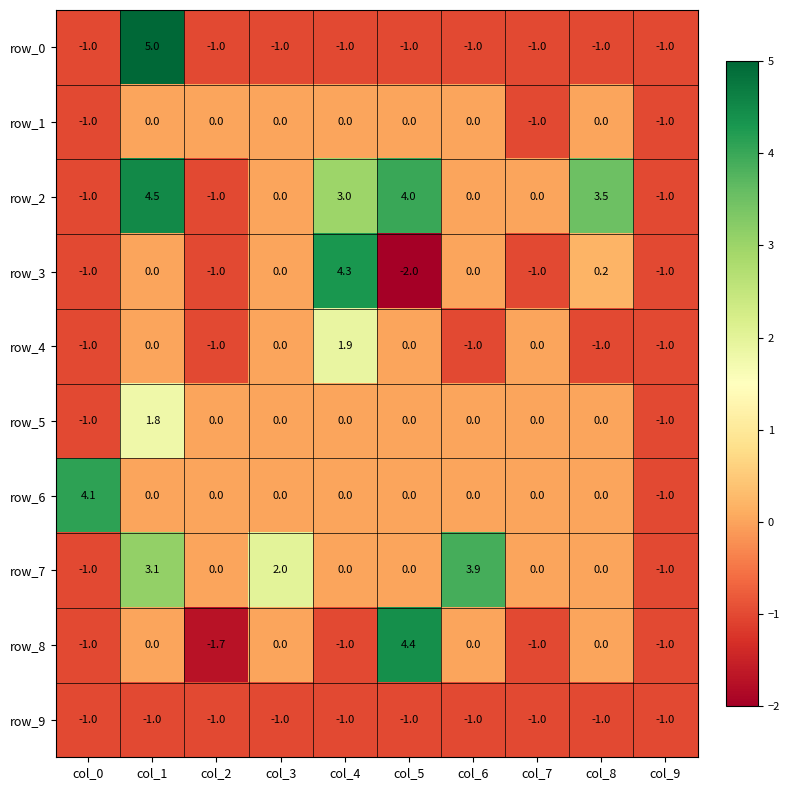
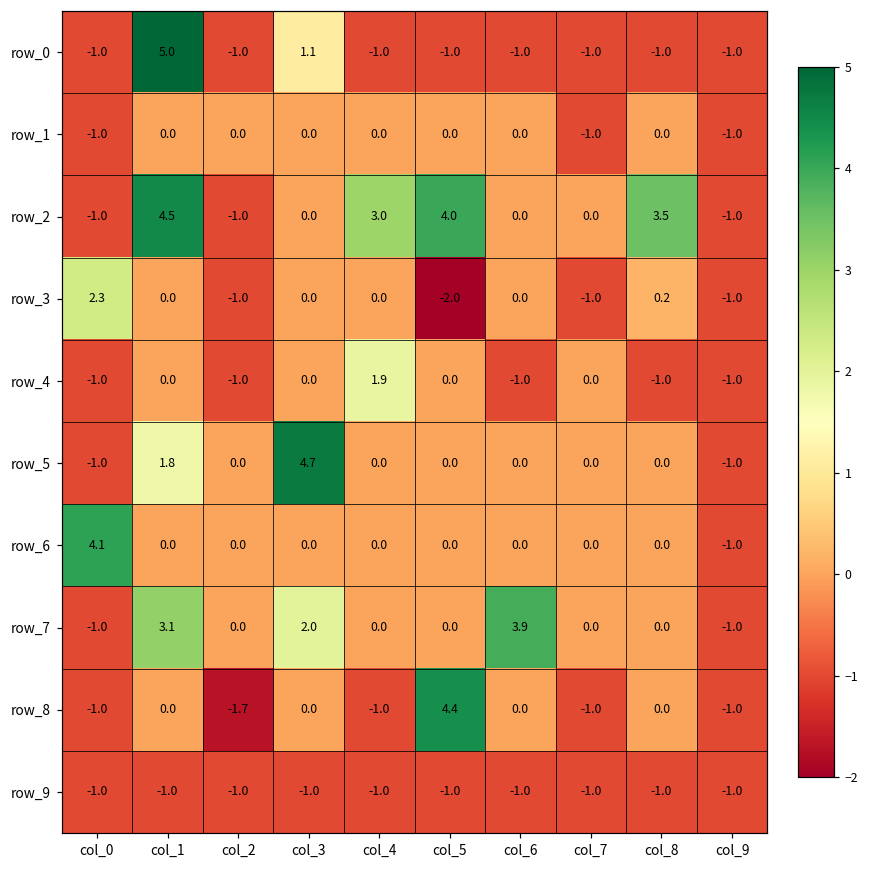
  {
    "row_0": {
      "col_0": -1.0,
      "col_1": 5.0,
      "col_2": -1.0,
-     "col_3": -1.0,
+     "col_3": 1.1,
      "col_4": -1.0,
      "col_5": -1.0,
      "col_6": -1.0,
      "col_7": -1.0,
      "col_8": -1.0,
      "col_9": -1.0
    },
    "row_1": {
      "col_0": -1.0,
      "col_1": 0.0,
      "col_2": 0.0,
      "col_3": 0.0,
      "col_4": 0.0,
      "col_5": 0.0,
      "col_6": 0.0,
      "col_7": -1.0,
      "col_8": 0.0,
      "col_9": -1.0
    },
    "row_2": {
      "col_0": -1.0,
      "col_1": 4.5,
      "col_2": -1.0,
      "col_3": 0.0,
      "col_4": 3.0,
      "col_5": 4.0,
      "col_6": 0.0,
      "col_7": 0.0,
      "col_8": 3.5,
      "col_9": -1.0
    },
    "row_3": {
-     "col_0": -1.0,
+     "col_0": 2.3,
      "col_1": 0.0,
      "col_2": -1.0,
      "col_3": 0.0,
-     "col_4": 4.3,
+     "col_4": 0.0,
      "col_5": -2.0,
      "col_6": 0.0,
      "col_7": -1.0,
      "col_8": 0.2,
      "col_9": -1.0
    },
    "row_4": {
      "col_0": -1.0,
      "col_1": 0.0,
      "col_2": -1.0,
      "col_3": 0.0,
      "col_4": 1.9,
      "col_5": 0.0,
      "col_6": -1.0,
      "col_7": 0.0,
      "col_8": -1.0,
      "col_9": -1.0
    },
    "row_5": {
      "col_0": -1.0,
      "col_1": 1.8,
      "col_2": 0.0,
-     "col_3": 0.0,
+     "col_3": 4.7,
      "col_4": 0.0,
      "col_5": 0.0,
      "col_6": 0.0,
      "col_7": 0.0,
      "col_8": 0.0,
      "col_9": -1.0
    },
    "row_6": {
      "col_0": 4.1,
      "col_1": 0.0,
      "col_2": 0.0,
      "col_3": 0.0,
      "col_4": 0.0,
      "col_5": 0.0,
      "col_6": 0.0,
      "col_7": 0.0,
      "col_8": 0.0,
      "col_9": -1.0
    },
    "row_7": {
      "col_0": -1.0,
      "col_1": 3.1,
      "col_2": 0.0,
      "col_3": 2.0,
      "col_4": 0.0,
      "col_5": 0.0,
      "col_6": 3.9,
      "col_7": 0.0,
      "col_8": 0.0,
      "col_9": -1.0
    },
    "row_8": {
      "col_0": -1.0,
      "col_1": 0.0,
      "col_2": -1.7,
      "col_3": 0.0,
      "col_4": -1.0,
      "col_5": 4.4,
      "col_6": 0.0,
      "col_7": -1.0,
      "col_8": 0.0,
      "col_9": -1.0
    },
    "row_9": {
      "col_0": -1.0,
      "col_1": -1.0,
      "col_2": -1.0,
      "col_3": -1.0,
      "col_4": -1.0,
      "col_5": -1.0,
      "col_6": -1.0,
      "col_7": -1.0,
      "col_8": -1.0,
      "col_9": -1.0
    }
  }
